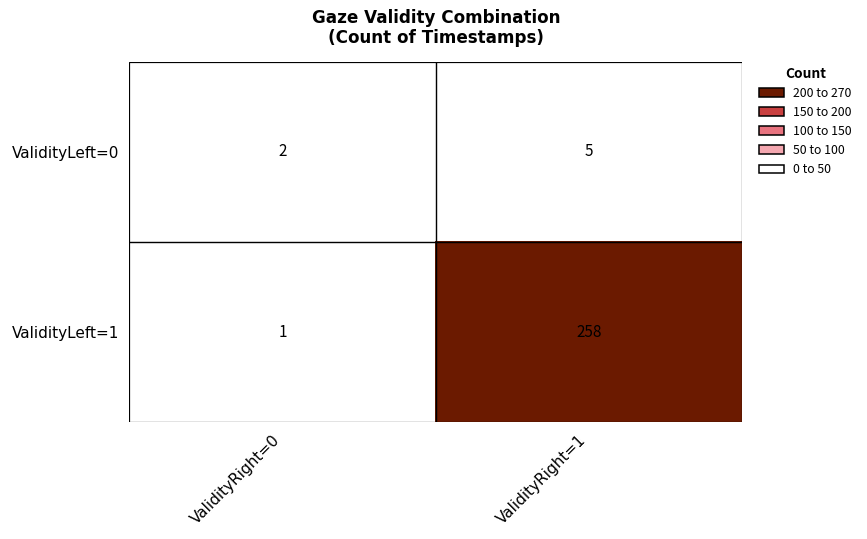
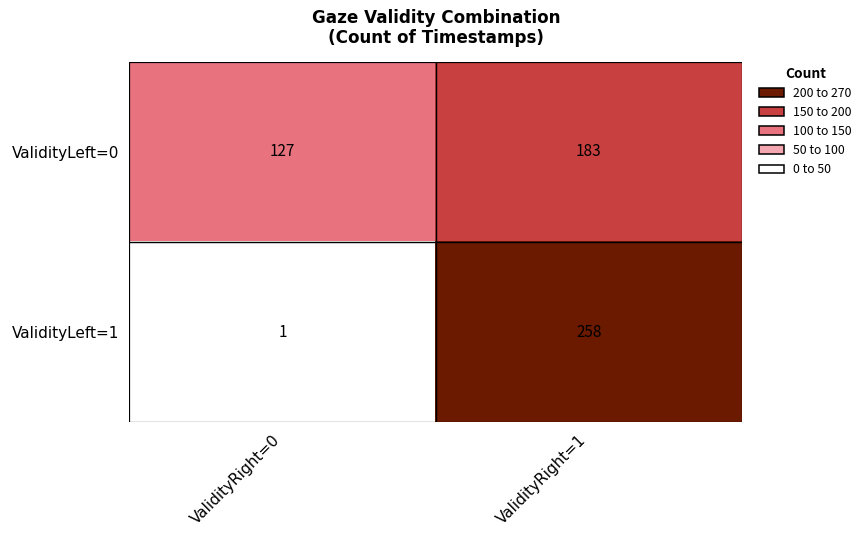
  {
    "ValidityLeft=0": {
-     "ValidityRight=0": 2,
-     "ValidityRight=1": 5
+     "ValidityRight=0": 127,
+     "ValidityRight=1": 183
    },
    "ValidityLeft=1": {
      "ValidityRight=0": 1,
      "ValidityRight=1": 258
    }
  }
